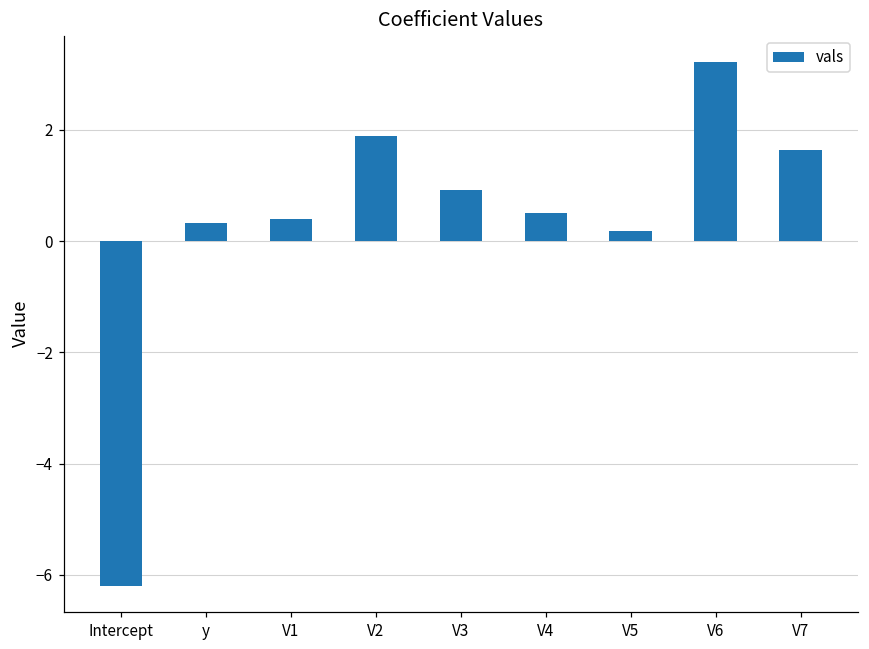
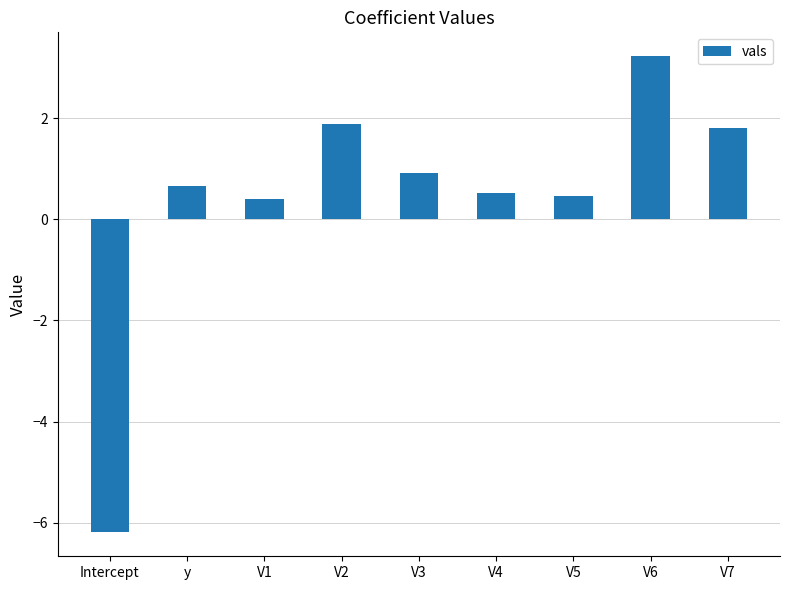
  {
    "Intercept": -6.2,
-   "y": 0.3,
+   "y": 0.7,
    "V1": 0.4,
    "V2": 1.9,
    "V3": 0.9,
    "V4": 0.5,
-   "V5": 0.2,
+   "V5": 0.5,
    "V6": 3.2,
-   "V7": 1.6
+   "V7": 1.8
  }
